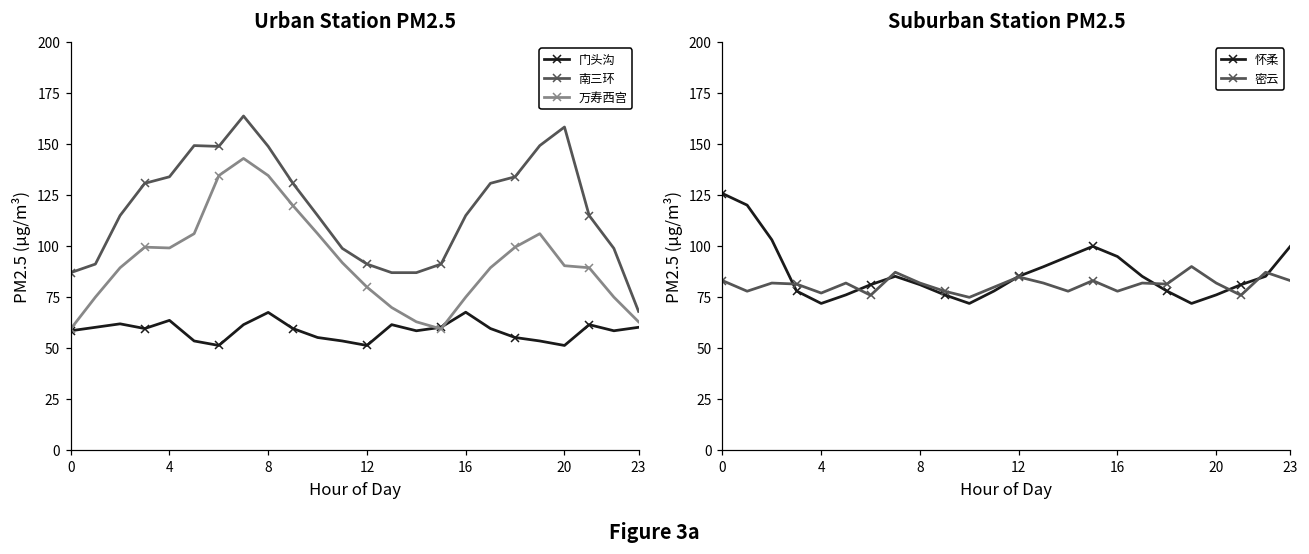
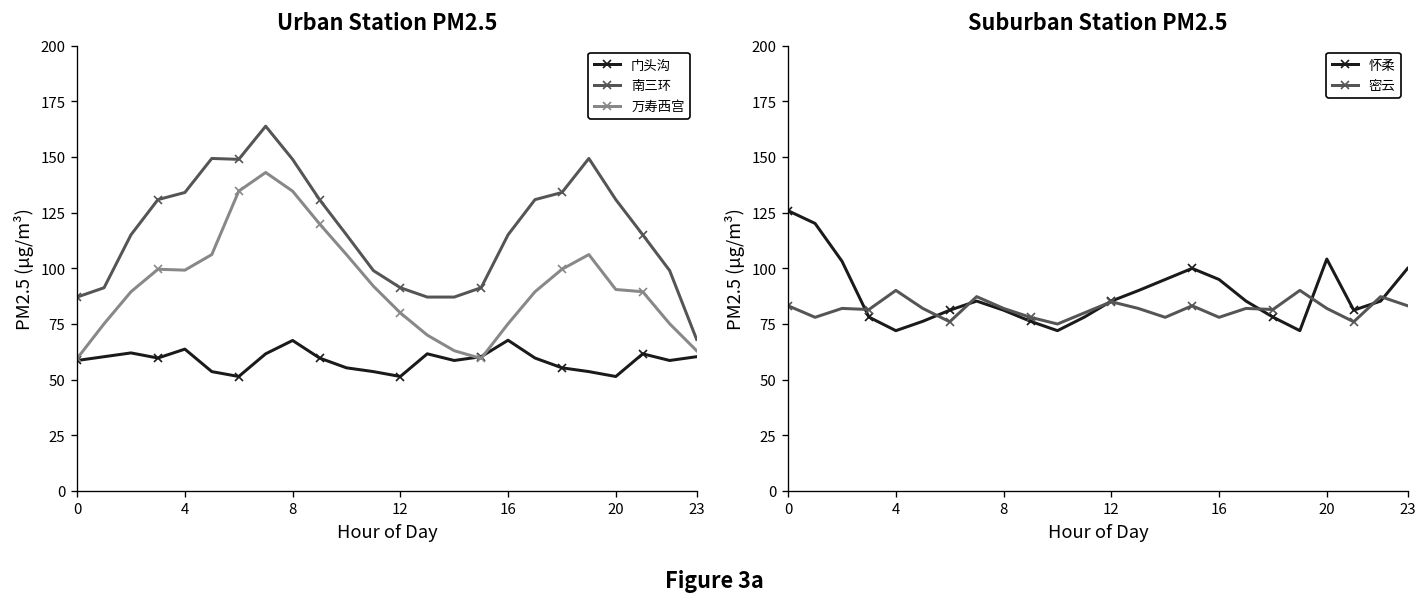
  {
    "Urban Station PM2.5": {
      "门头沟": {
        "4": 64,
        "8": 68,
        "12": 51,
        "16": 68,
        "20": 51,
        "23": 60
      },
      "南三环": {
        "0": 87,
        "4": 134,
        "8": 149,
        "12": 91,
        "16": 115,
-       "20": 159,
+       "20": 131,
        "23": 68
      },
      "万寿西宫": {
        "4": 99,
        "8": 135,
        "12": 80,
        "16": 75,
        "20": 91,
        "23": 63
      }
    },
    "Suburban Station PM2.5": {
      "怀柔": {
        "0": 126,
        "4": 72,
        "16": 95,
-       "20": 76,
+       "20": 104,
        "23": 100
      },
      "密云": {
        "0": 83,
-       "4": 77,
+       "4": 90,
        "16": 78,
        "20": 82,
        "23": 83
      }
    }
  }
